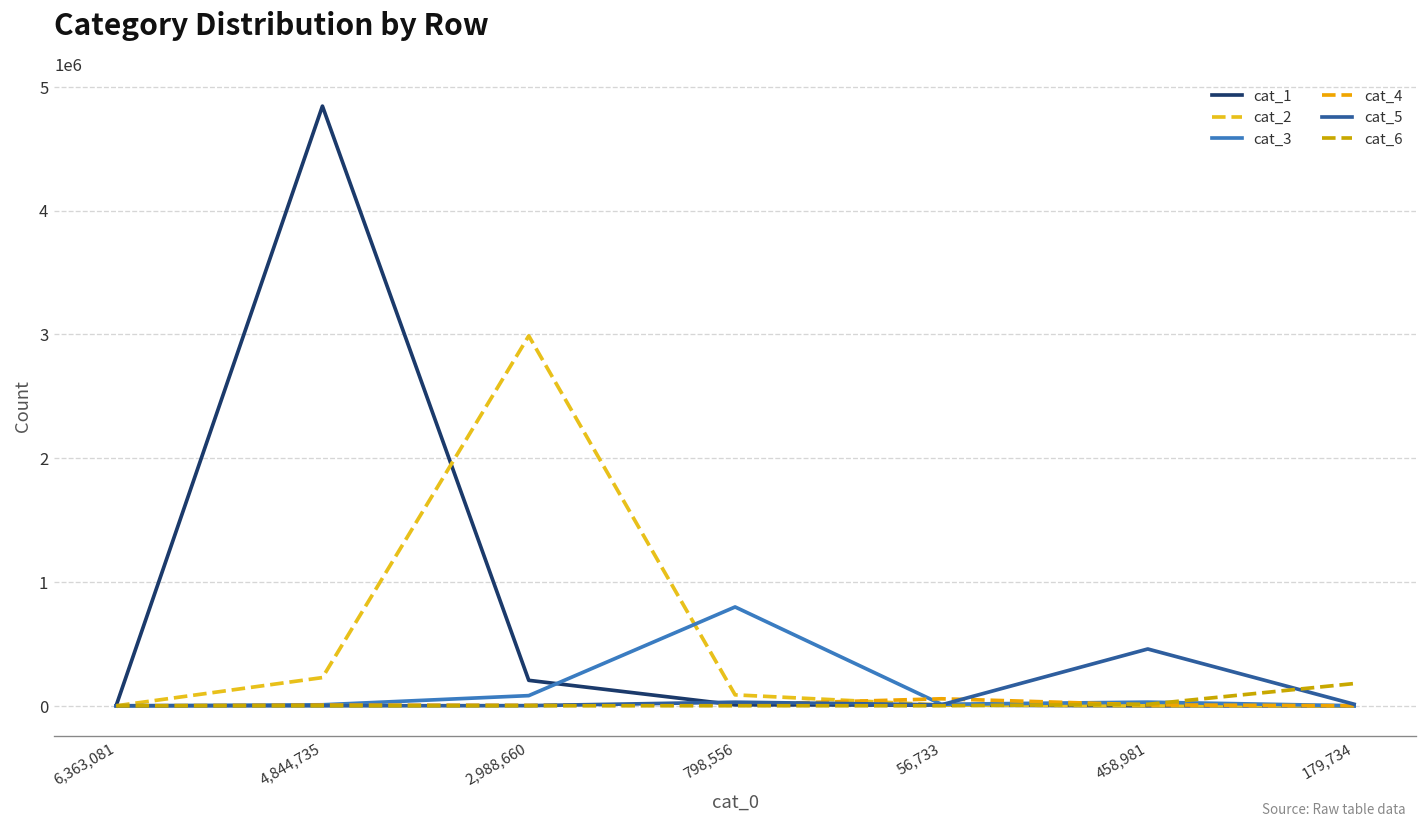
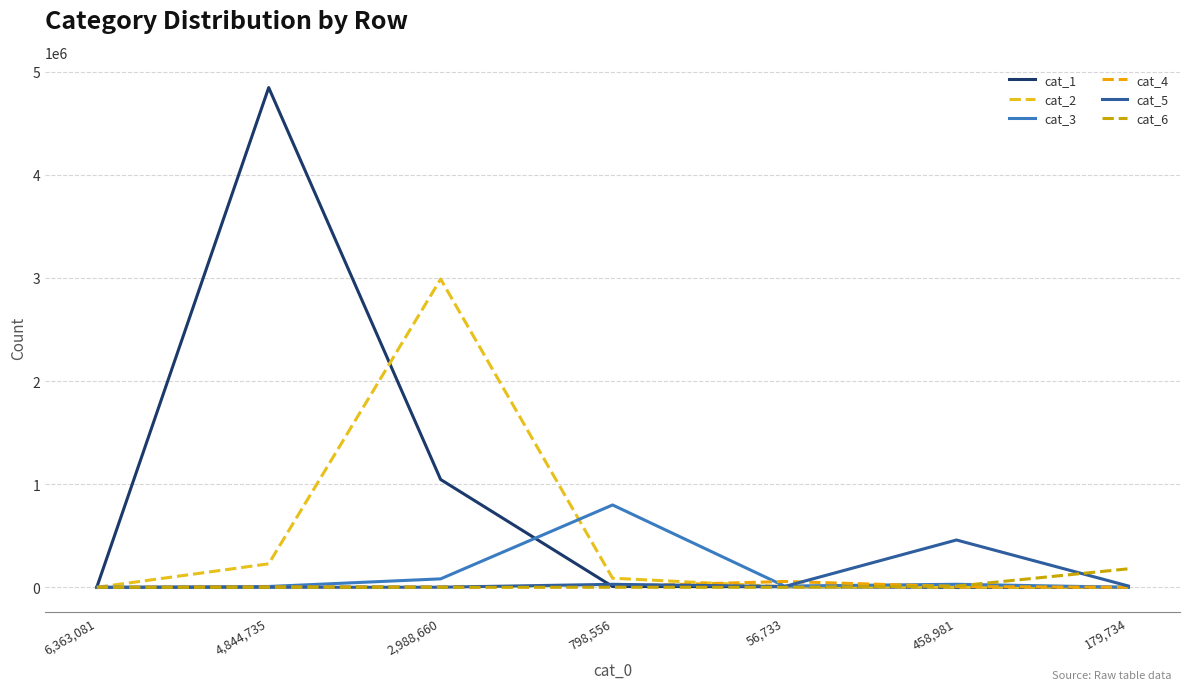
  {
    "cat_1": {
      "4,844,735": 4840000,
-     "2,988,660": 210000
+     "2,988,660": 1050000
    }
  }
